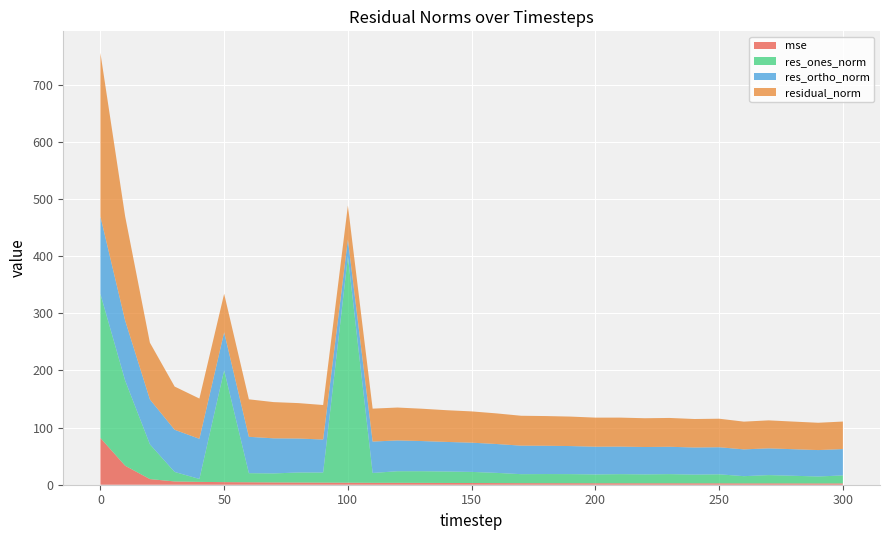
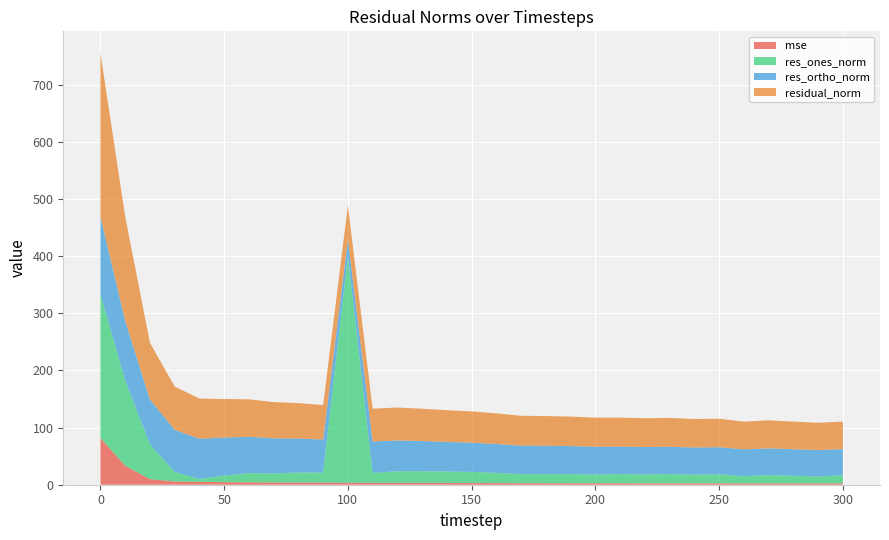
  {
    "res_ones_norm": {
      "0": 250,
-     "50": 200,
+     "50": 10,
      "100": 400,
      "150": 20,
      "200": 20,
      "250": 20,
      "300": 10
    },
    "res_ortho_norm": {
      "0": 140,
      "50": 70,
      "100": 30,
      "150": 50,
      "200": 50,
      "250": 50,
      "300": 50
    }
  }
